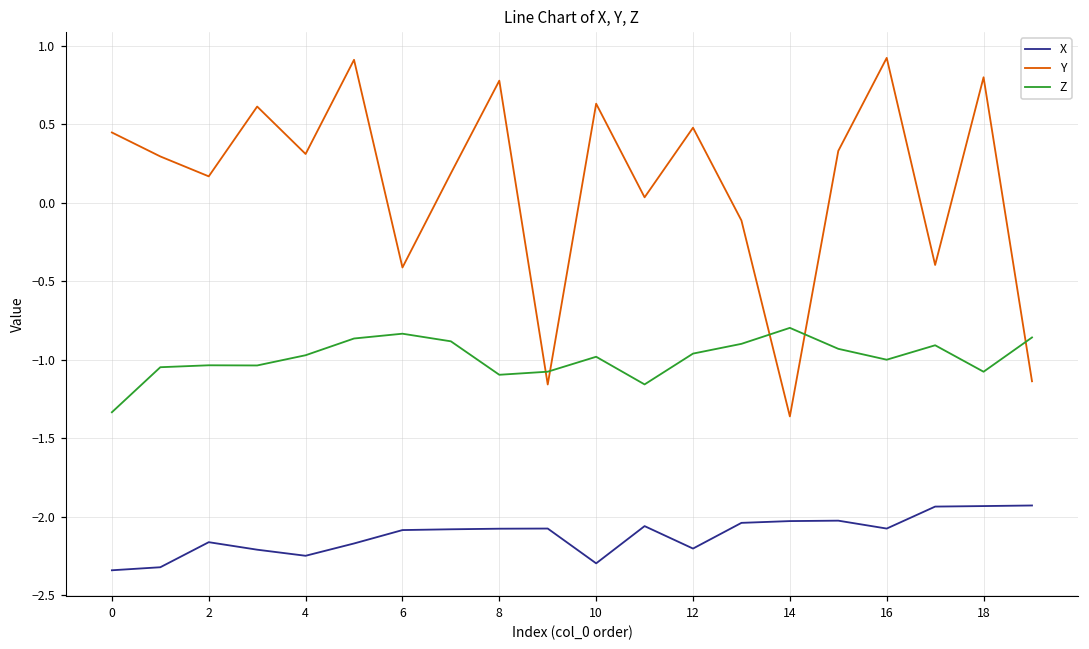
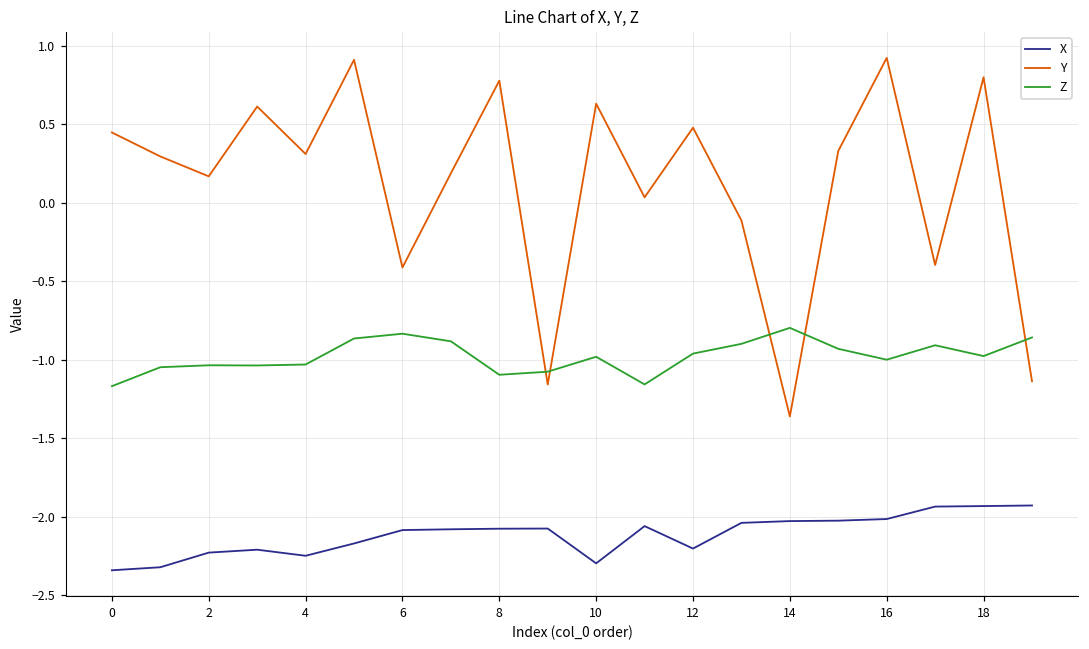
  {
    "X": {
      "0": -2.34,
-     "2": -2.16,
+     "2": -2.23,
      "4": -2.25,
      "6": -2.08,
      "8": -2.08,
      "10": -2.30,
      "12": -2.20,
      "14": -2.03,
-     "16": -2.07,
+     "16": -2.01,
      "18": -1.93
    },
    "Y": {
      "0": 0.45,
      "2": 0.17,
      "4": 0.31,
      "6": -0.41,
      "8": 0.78,
      "10": 0.63,
      "12": 0.48,
      "14": -1.36,
      "16": 0.92,
      "18": 0.80
    },
    "Z": {
-     "0": -1.33,
+     "0": -1.17,
      "2": -1.04,
-     "4": -0.97,
+     "4": -1.03,
      "6": -0.83,
      "8": -1.10,
      "10": -0.98,
      "12": -0.96,
      "14": -0.80,
      "16": -1.00,
-     "18": -1.08
+     "18": -0.98
    }
  }
